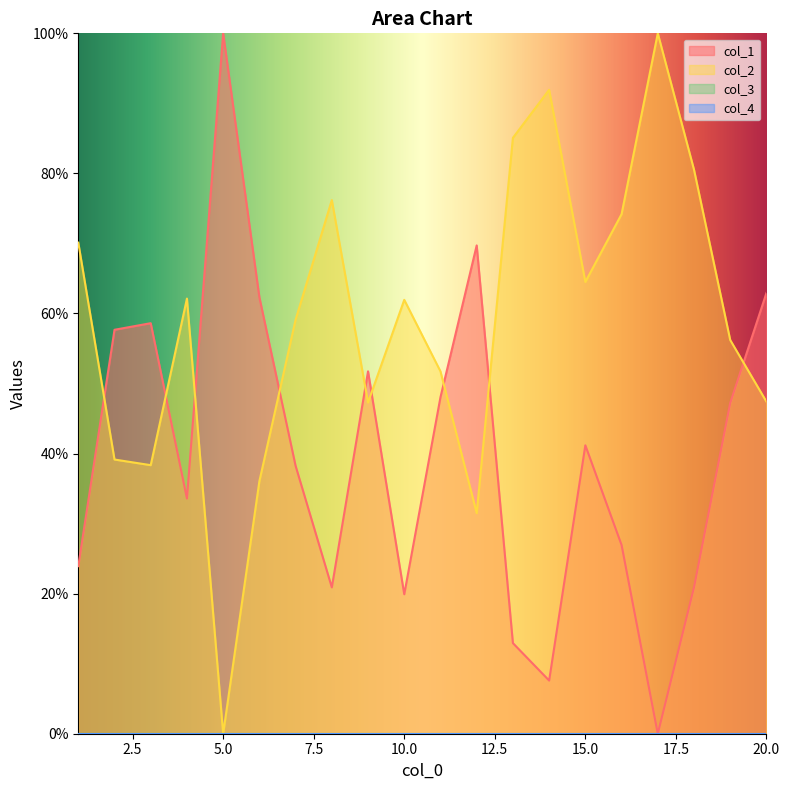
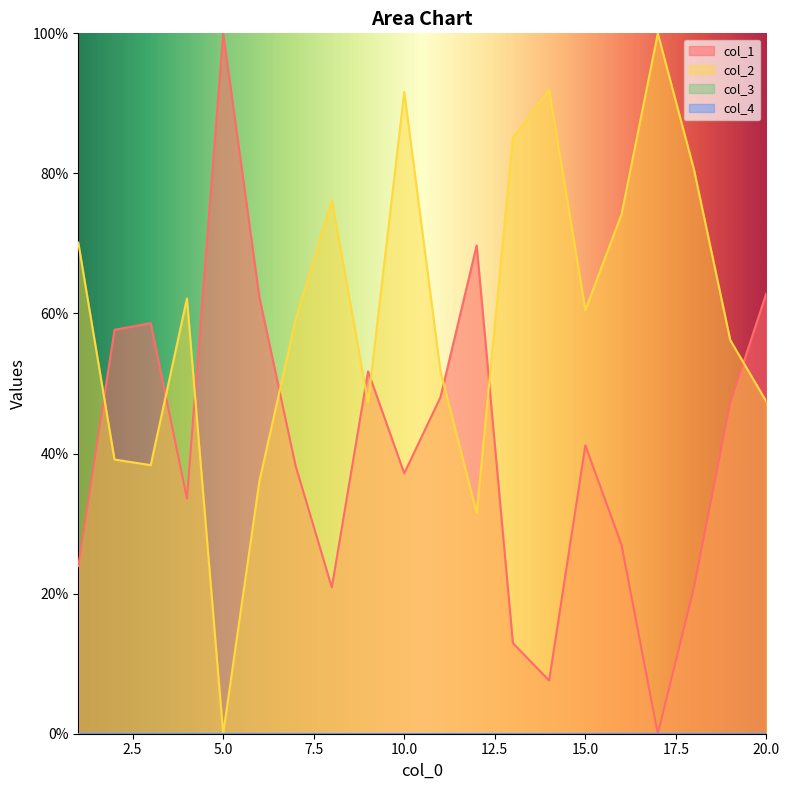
  {
    "col_1": {
      "5.0": "100%",
-     "10.0": "20%",
+     "10.0": "37%",
      "15.0": "41%",
      "20.0": "63%"
    },
    "col_2": {
-     "10.0": "62%",
-     "15.0": "65%",
+     "10.0": "92%",
+     "15.0": "60%",
      "20.0": "47%"
    },
    "col_4": {
      "10.0": "0%",
      "15.0": "0%",
      "20.0": "0%"
    }
  }
